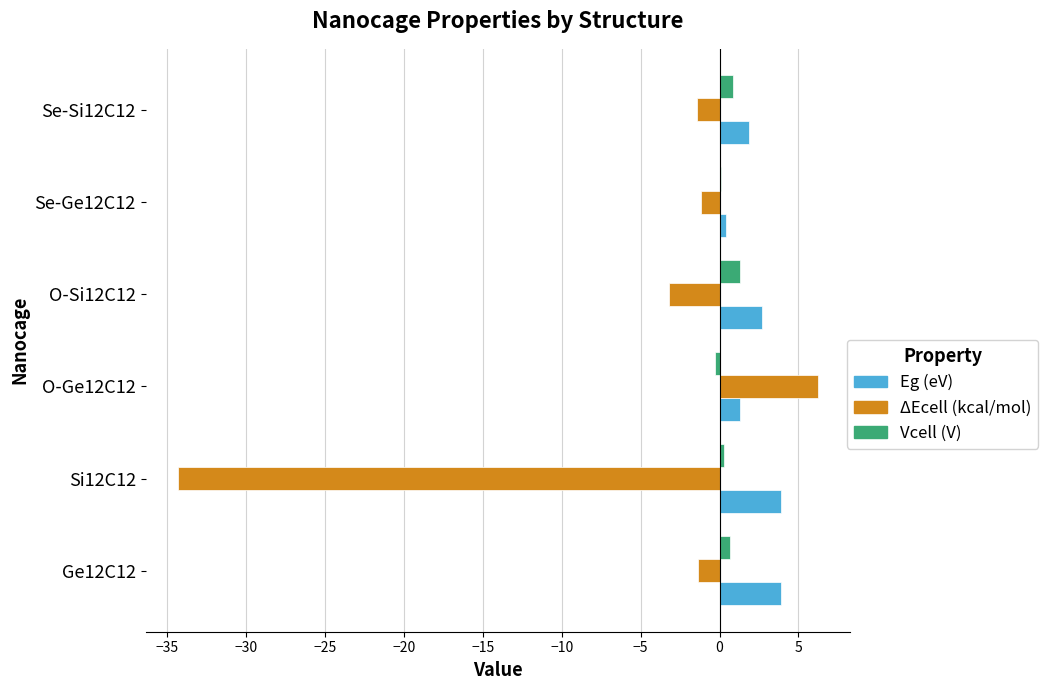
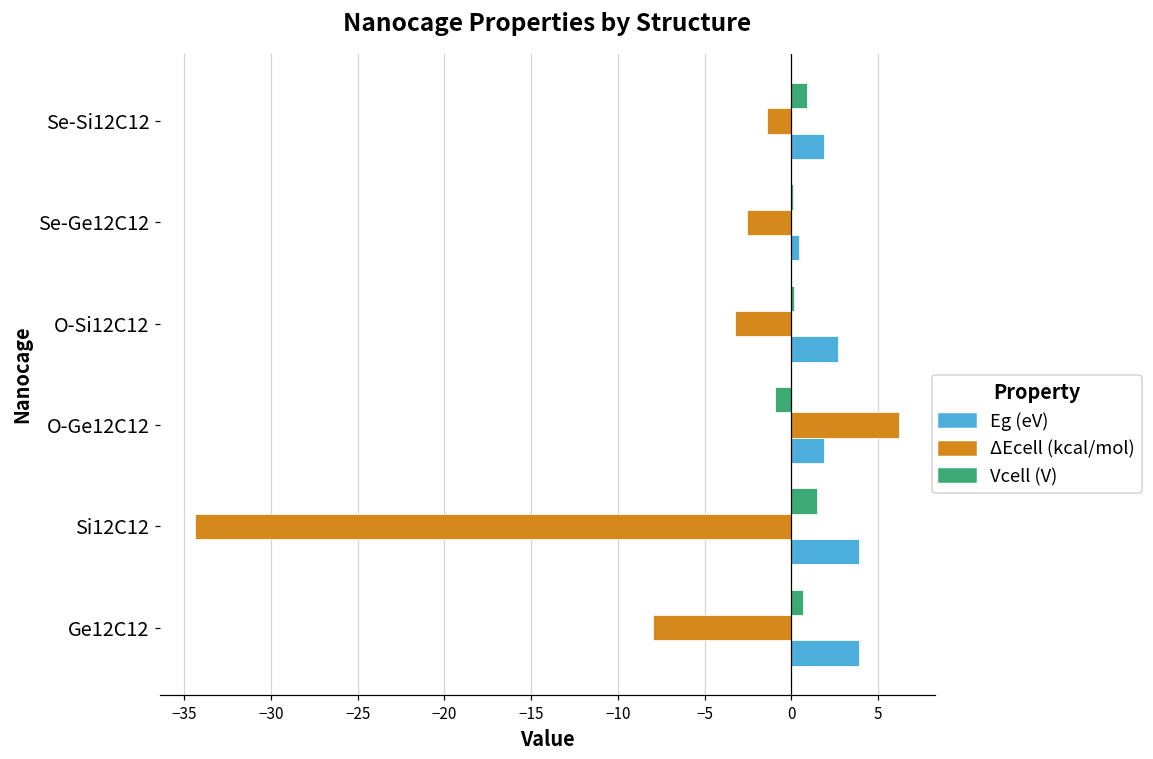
  {
    "Eg (eV)": {
      "Se-Si12C12": 1.9,
      "Se-Ge12C12": 0.4,
      "O-Si12C12": 2.7,
-     "O-Ge12C12": 1.3,
+     "O-Ge12C12": 1.9,
      "Si12C12": 3.9,
      "Ge12C12": 3.9
    },
    "ΔEcell (kcal/mol)": {
      "Se-Si12C12": -1.4,
-     "Se-Ge12C12": -1.2,
+     "Se-Ge12C12": -2.5,
      "O-Si12C12": -3.2,
      "O-Ge12C12": 6.2,
      "Si12C12": -34.4,
-     "Ge12C12": -1.4
+     "Ge12C12": -8.0
    },
    "Vcell (V)": {
      "Se-Si12C12": 0.9,
-     "O-Si12C12": 1.3,
-     "O-Ge12C12": -0.3,
-     "Si12C12": 0.3,
+     "O-Si12C12": 0.1,
+     "O-Ge12C12": -0.9,
+     "Si12C12": 1.5,
      "Ge12C12": 0.7
    }
  }
